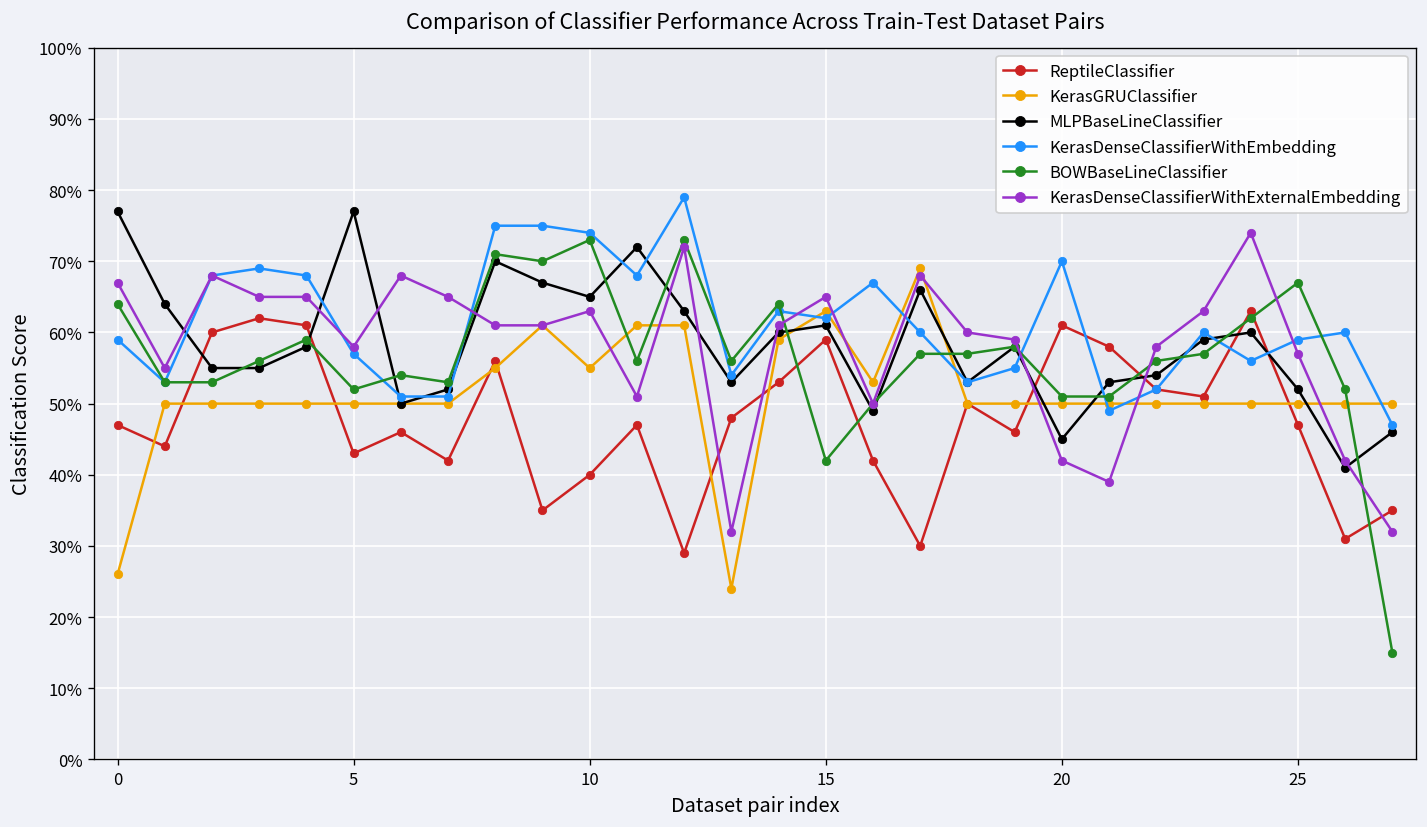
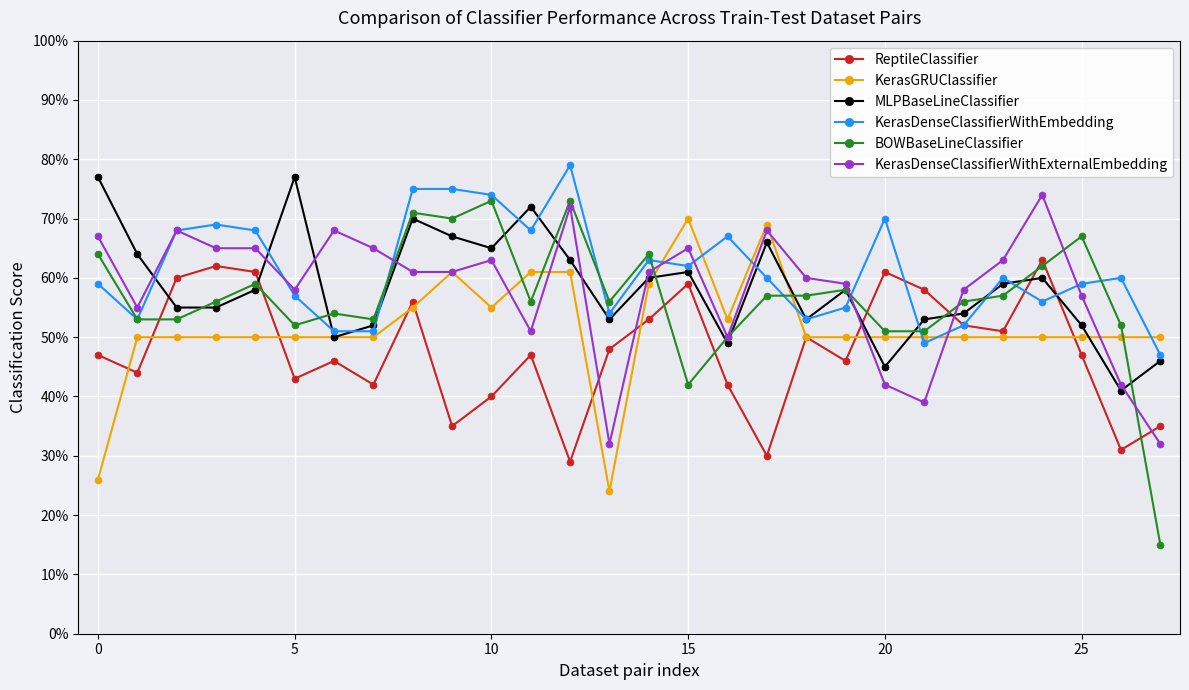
  {
    "ReptileClassifier": {
      "0": "47%",
      "5": "43%",
      "10": "40%",
      "15": "59%",
      "20": "61%",
      "25": "47%"
    },
    "KerasGRUClassifier": {
      "0": "26%",
      "5": "50%",
      "10": "55%",
-     "15": "63%",
+     "15": "70%",
      "20": "50%",
      "25": "50%"
    },
    "MLPBaseLineClassifier": {
      "0": "77%",
      "5": "77%",
      "10": "65%",
      "15": "61%",
      "20": "45%",
      "25": "52%"
    },
    "KerasDenseClassifierWithEmbedding": {
      "0": "59%",
      "5": "57%",
      "10": "74%",
      "15": "62%",
      "20": "70%",
      "25": "59%"
    },
    "BOWBaseLineClassifier": {
      "0": "64%",
      "5": "52%",
      "10": "73%",
      "15": "42%",
      "20": "51%",
      "25": "67%"
    },
    "KerasDenseClassifierWithExternalEmbedding": {
      "0": "67%",
      "5": "58%",
      "10": "63%",
      "15": "65%",
      "20": "42%",
      "25": "57%"
    }
  }
